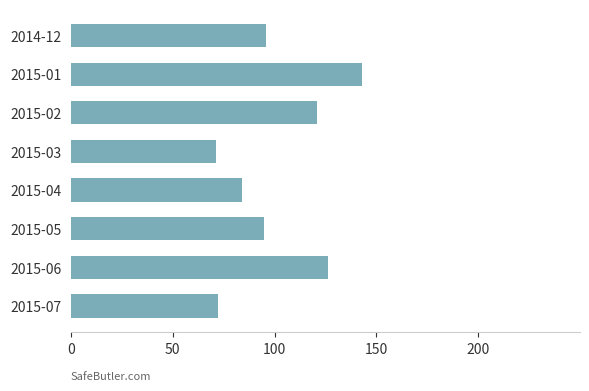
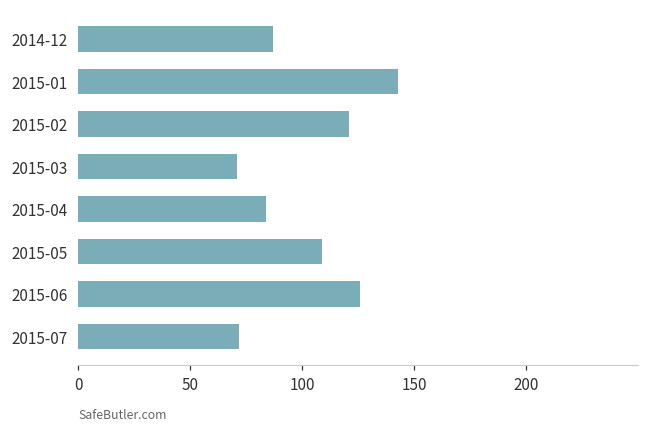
  {
-   "2014-12": 96,
+   "2014-12": 87,
    "2015-01": 143,
    "2015-02": 121,
    "2015-03": 71,
    "2015-04": 84,
-   "2015-05": 95,
+   "2015-05": 109,
    "2015-06": 126,
    "2015-07": 72
  }
